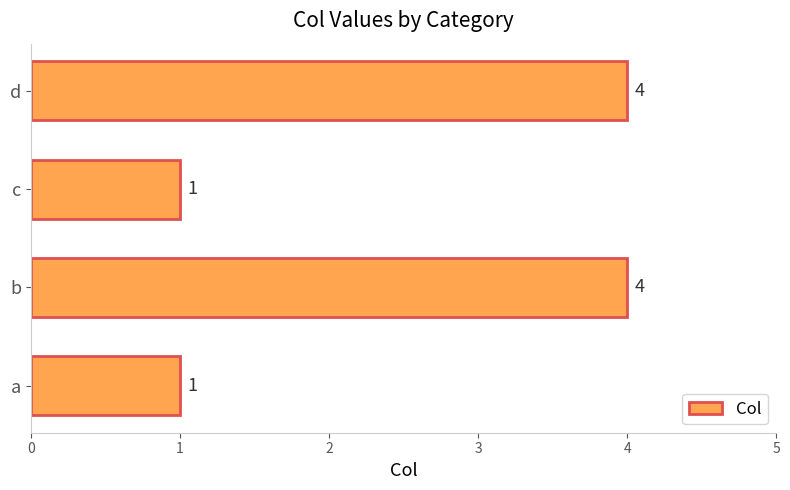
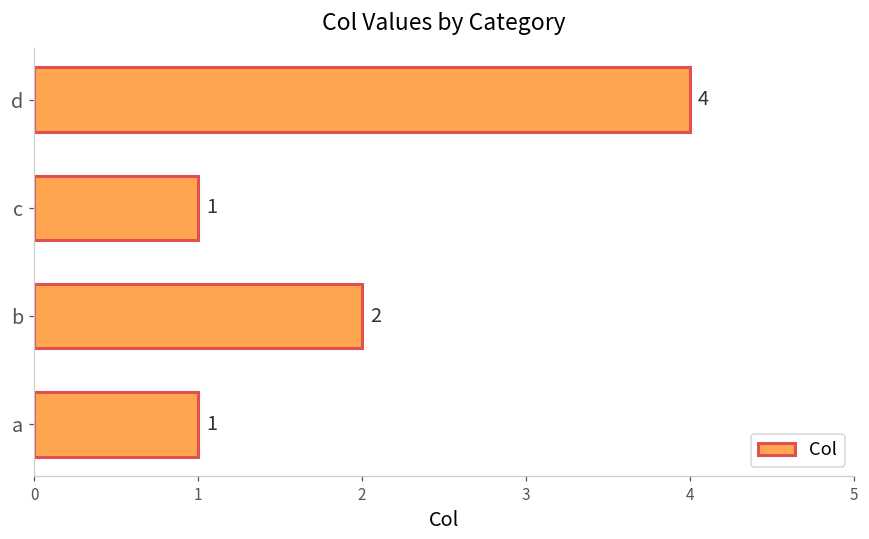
  {
    "d": 4,
    "c": 1,
-   "b": 4,
+   "b": 2,
    "a": 1
  }
